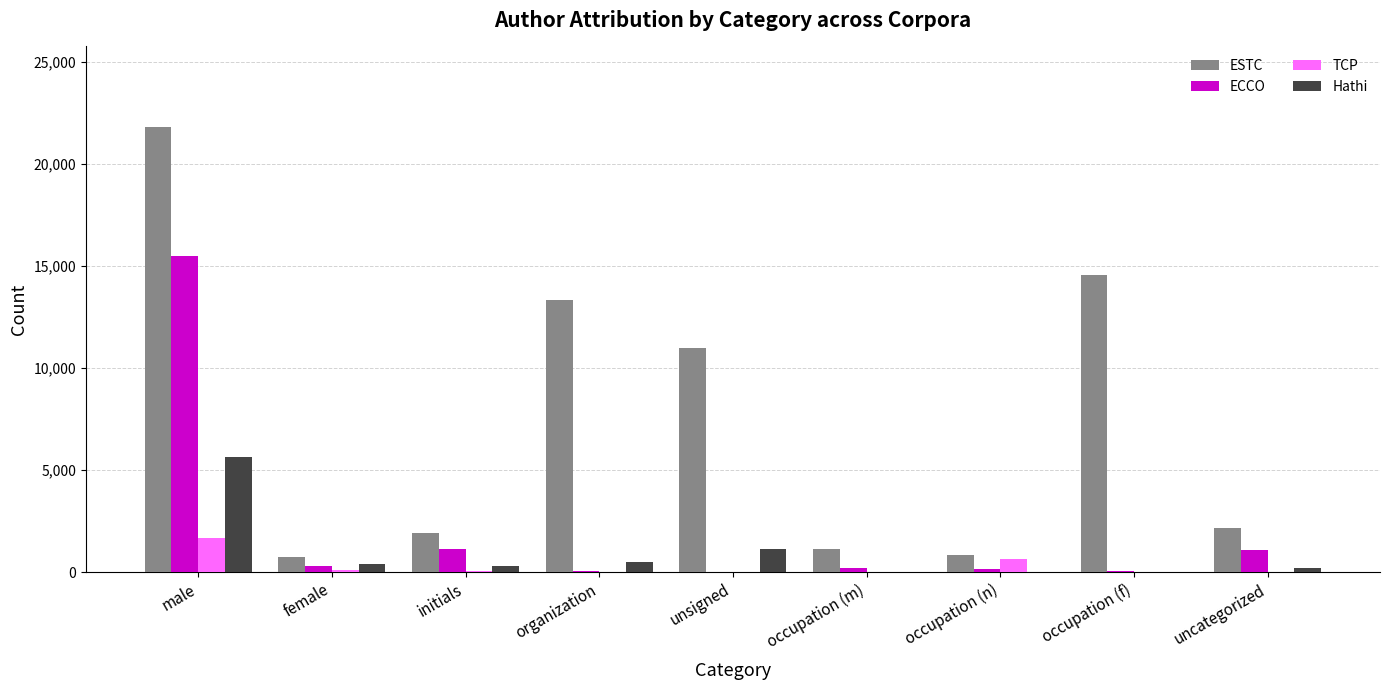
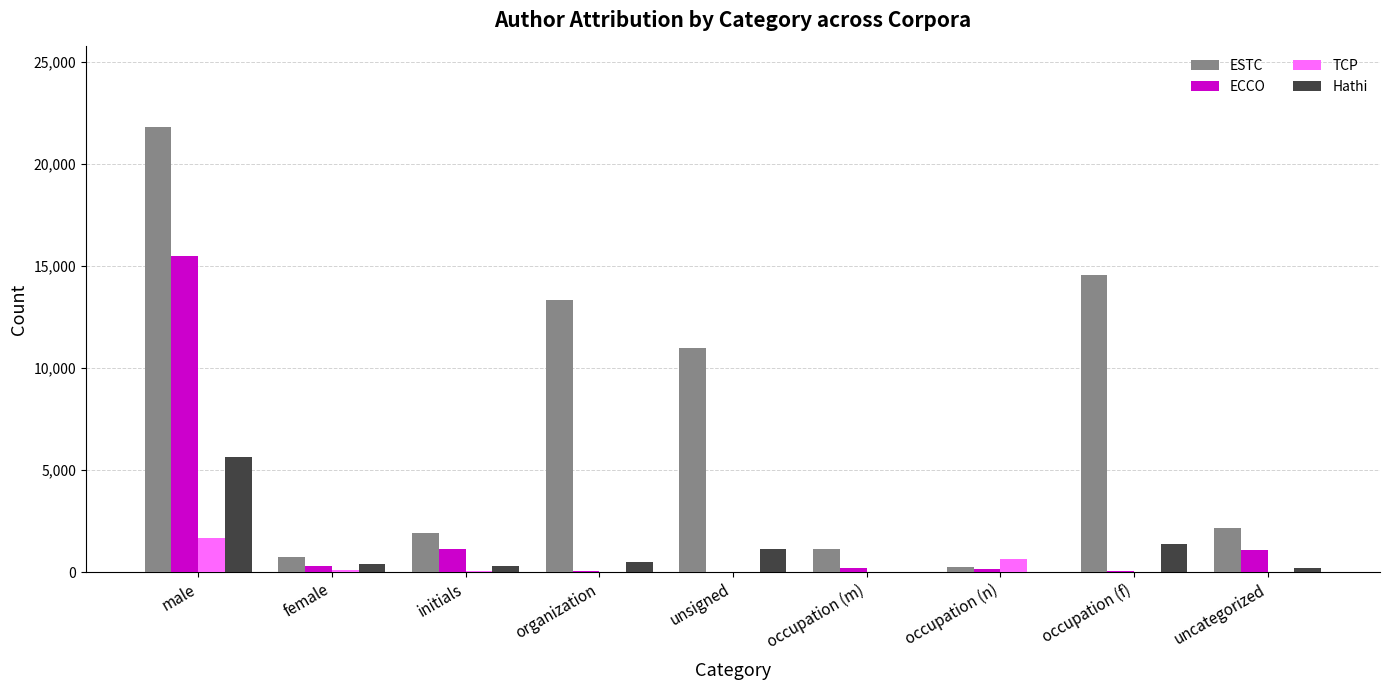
  {
    "ESTC": {
      "male": "21,800",
      "female": "700",
      "initials": "1,900",
      "organization": "13,300",
      "unsigned": "11,000",
      "occupation (m)": "1,100",
-     "occupation (n)": "800",
+     "occupation (n)": "200",
      "occupation (f)": "14,600",
      "uncategorized": "2,100"
    },
    "ECCO": {
      "male": "15,500",
      "female": "300",
      "initials": "1,100",
      "unsigned": "0",
      "occupation (m)": "200",
      "occupation (n)": "100",
      "uncategorized": "1,100"
    },
    "TCP": {
      "male": "1,700",
      "occupation (m)": "0",
      "occupation (n)": "600",
      "occupation (f)": "0",
      "uncategorized": "0"
    },
    "Hathi": {
      "male": "5,600",
      "female": "400",
      "initials": "300",
      "organization": "500",
      "unsigned": "1,100",
-     "occupation (f)": "0",
+     "occupation (f)": "1,400",
      "uncategorized": "200"
    }
  }
